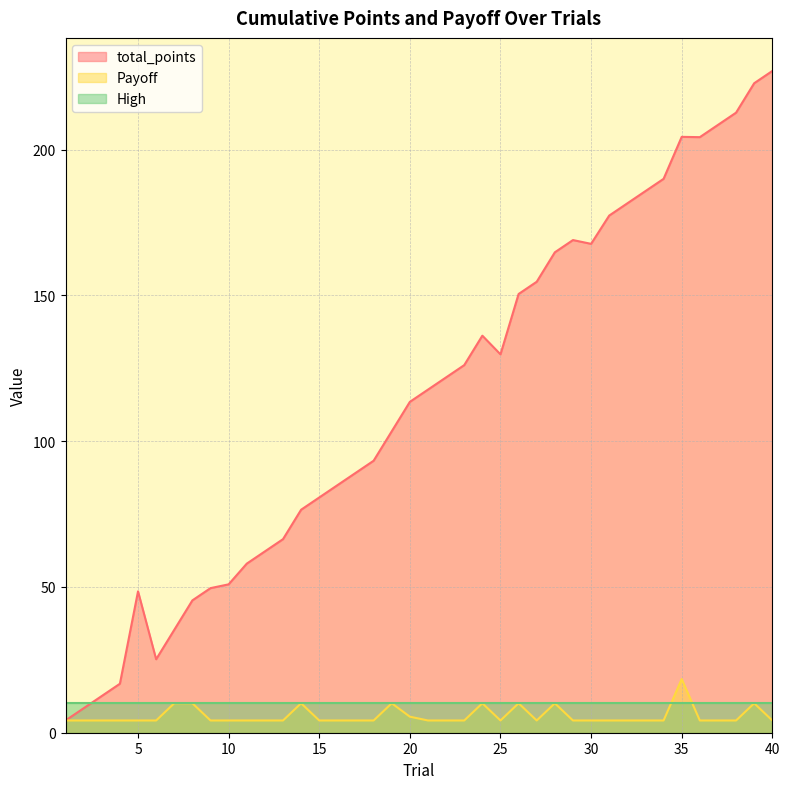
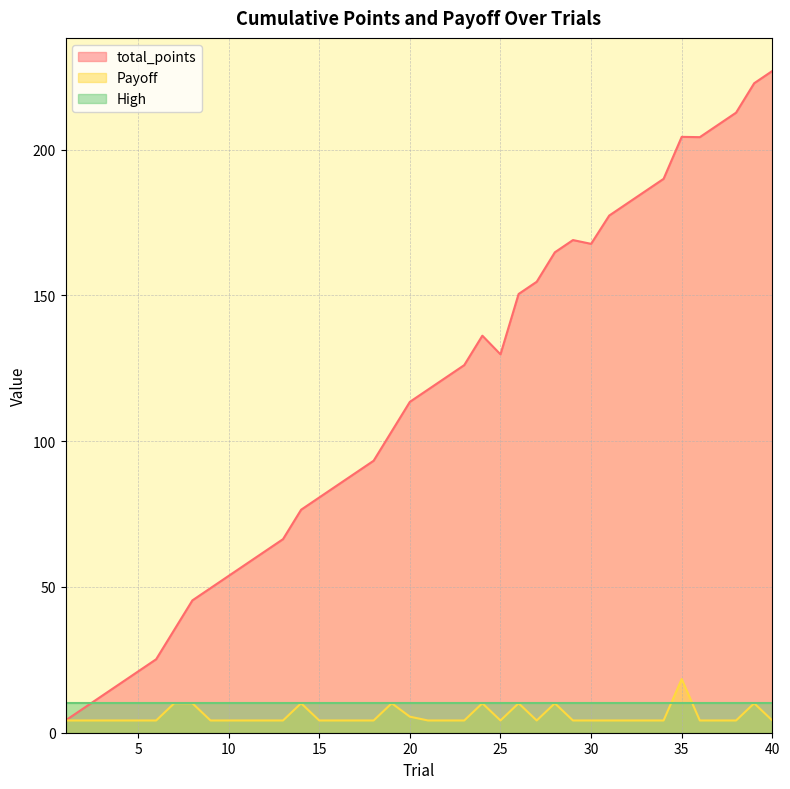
  {
    "total_points": {
-     "5": 49,
-     "10": 51,
+     "5": 21,
+     "10": 54,
      "15": 81,
      "20": 114,
      "25": 130,
      "30": 168,
      "35": 204,
      "40": 227
    },
    "Payoff": {
      "5": 4,
      "10": 4,
      "15": 4,
      "20": 6,
      "25": 4,
      "30": 4,
      "35": 18,
      "40": 4
    },
    "High": {
      "5": 10,
      "10": 10,
      "15": 10,
      "20": 10,
      "25": 10,
      "30": 10,
      "35": 10,
      "40": 10
    }
  }
